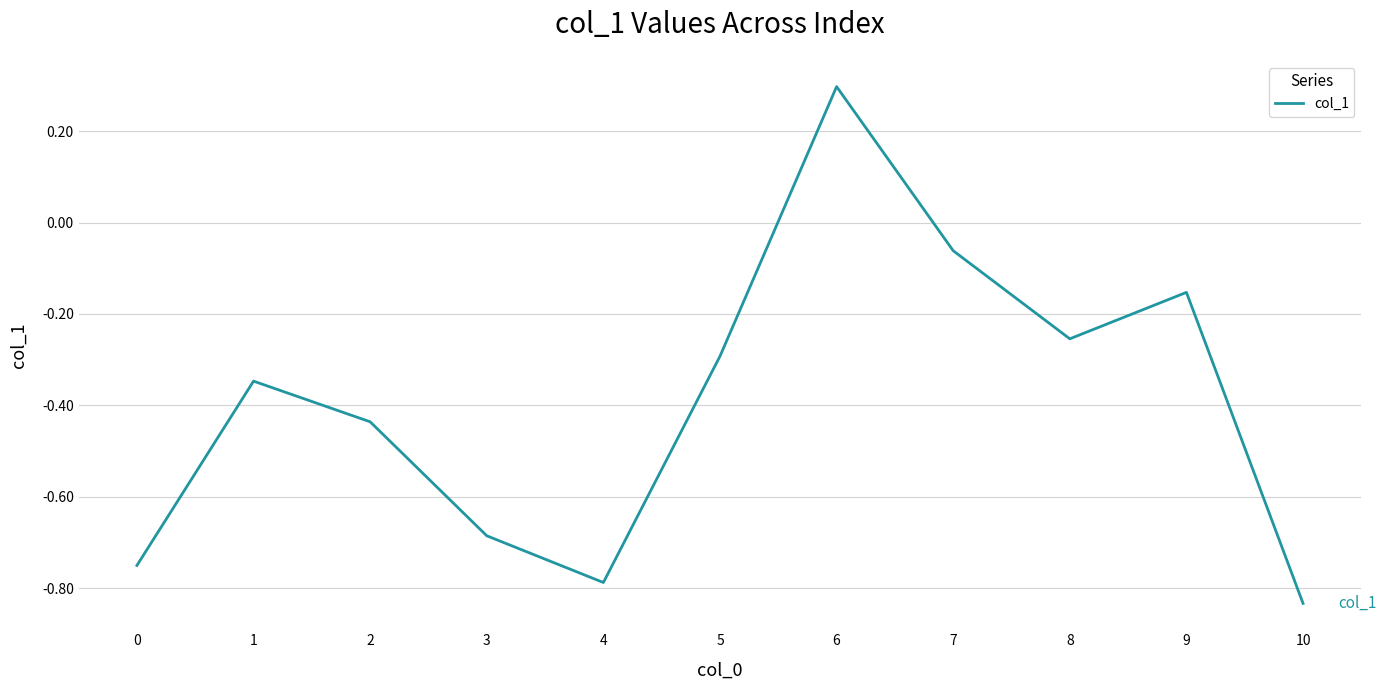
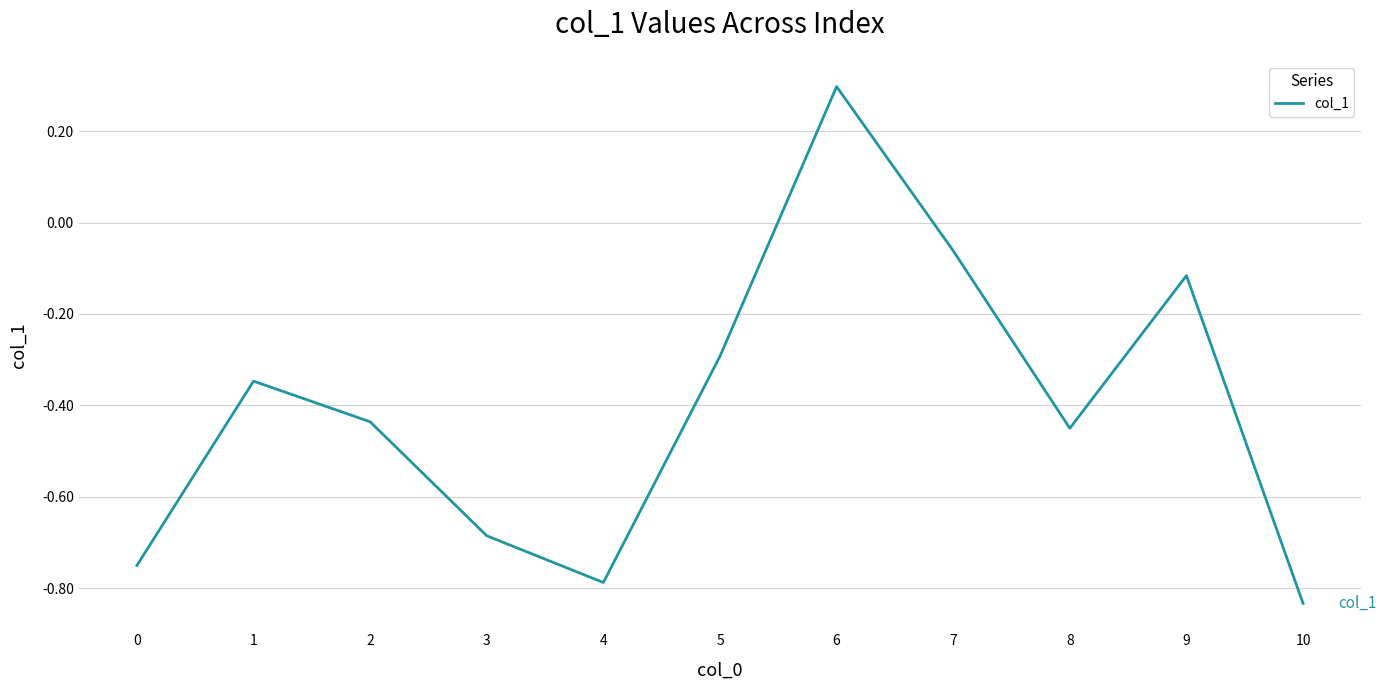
  {
    "0": -0.75,
    "1": -0.35,
    "2": -0.44,
    "3": -0.69,
    "4": -0.79,
    "5": -0.29,
    "6": 0.30,
    "7": -0.06,
-   "8": -0.25,
-   "9": -0.15,
+   "8": -0.45,
+   "9": -0.12,
    "10": -0.83
  }
